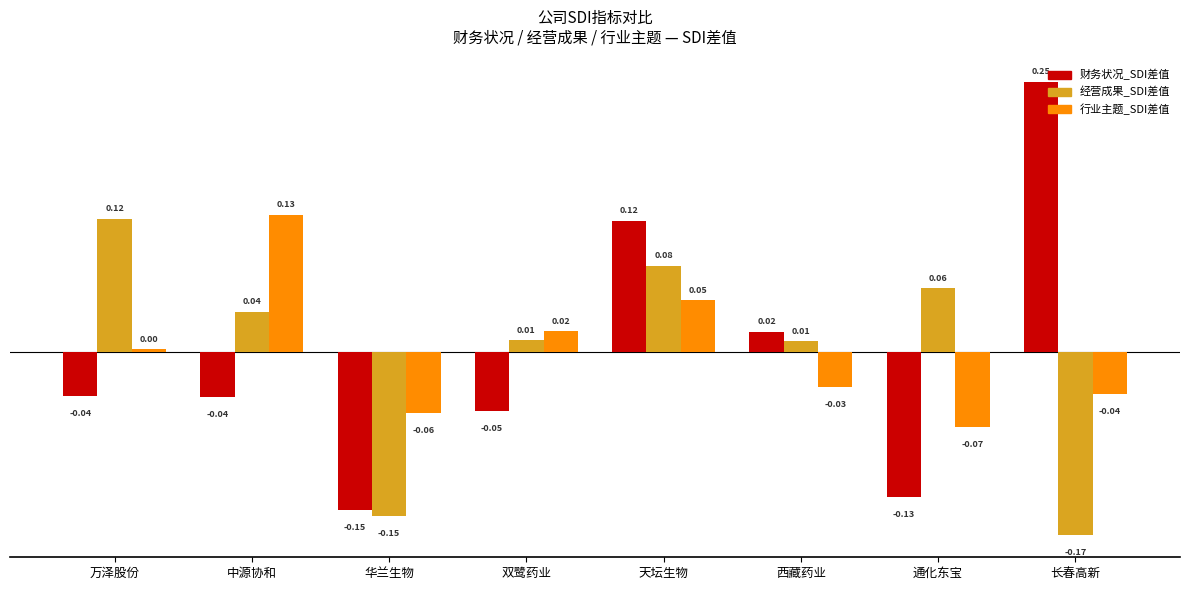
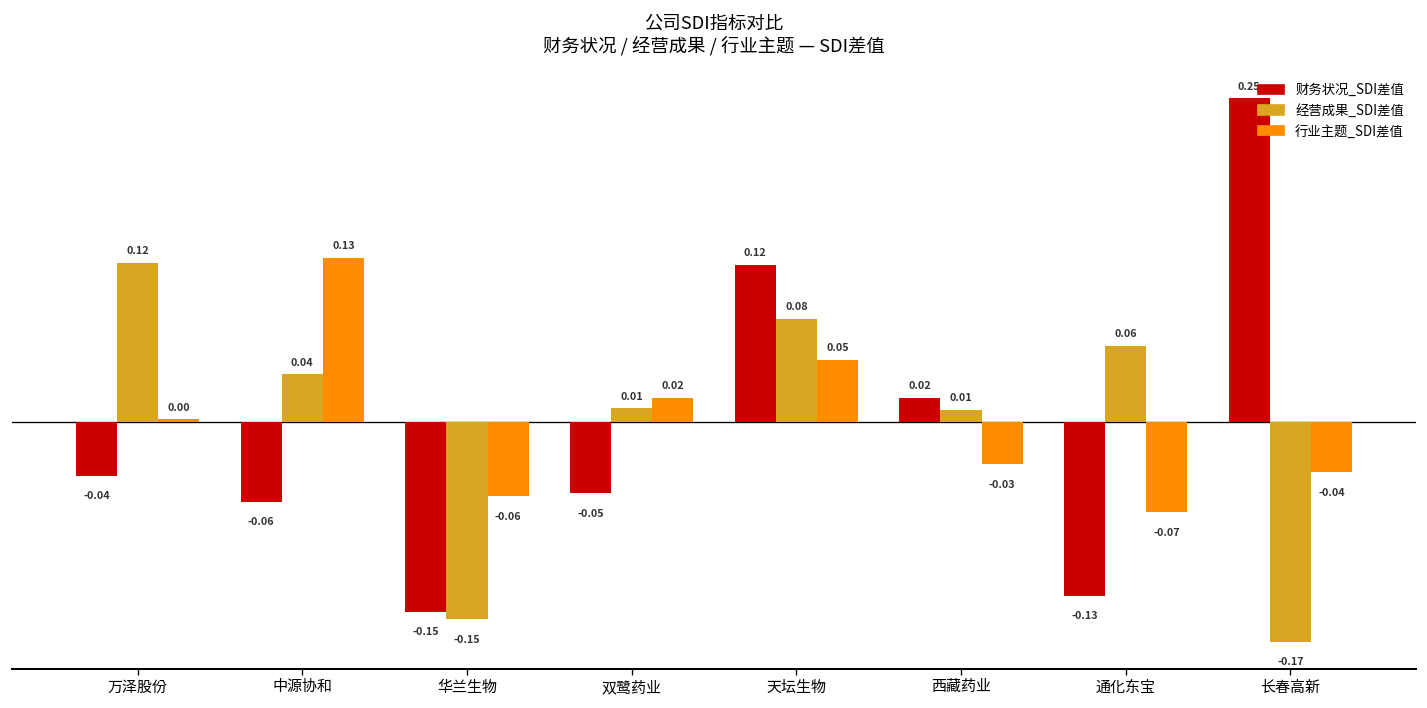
  {
    "财务状况_SDI差值": {
      "万泽股份": -0.04,
-     "中源协和": -0.04,
+     "中源协和": -0.06,
      "华兰生物": -0.15,
      "双鹭药业": -0.05,
      "天坛生物": 0.12,
      "西藏药业": 0.02,
      "通化东宝": -0.13,
      "长春高新": 0.25
    }
  }
